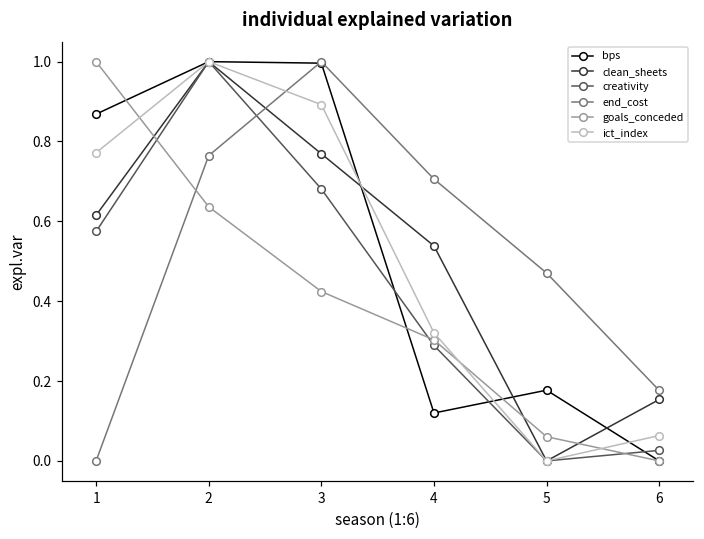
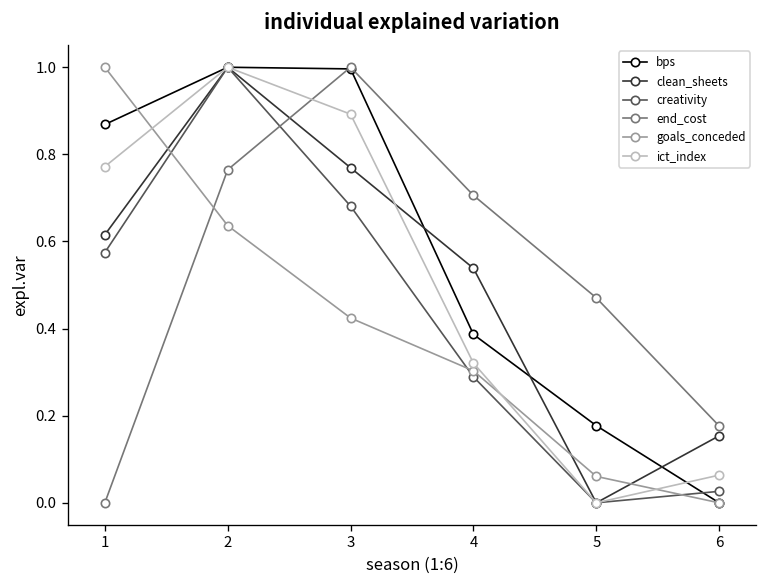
  {
    "bps": {
      "1": 0.87,
-     "4": 0.12,
+     "4": 0.39,
      "5": 0.18
    }
  }
